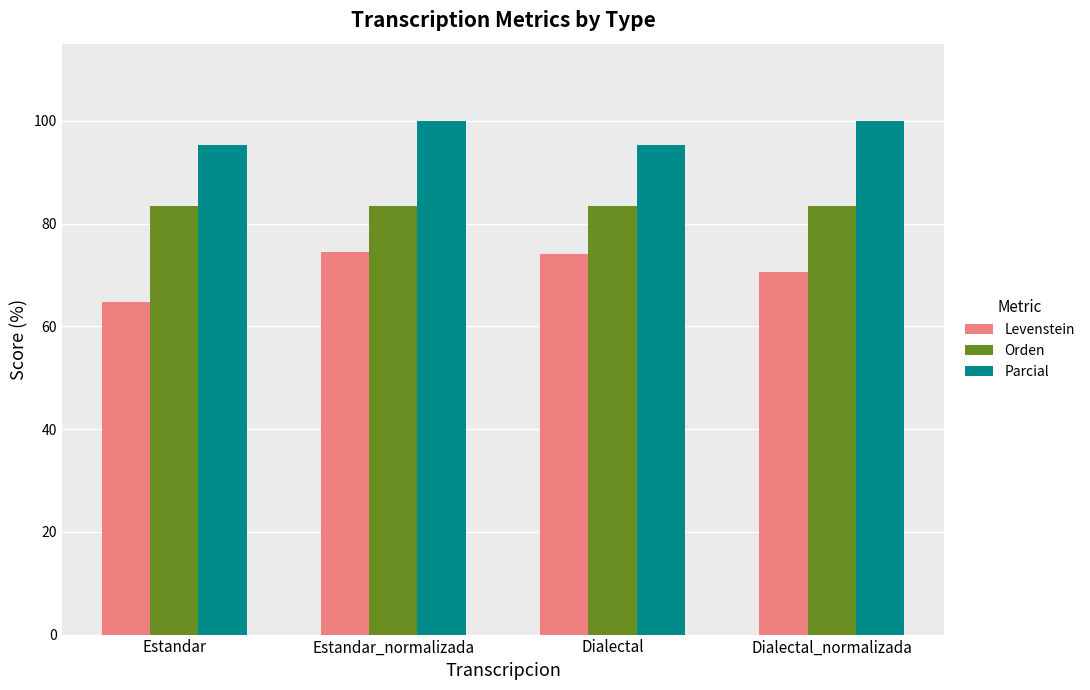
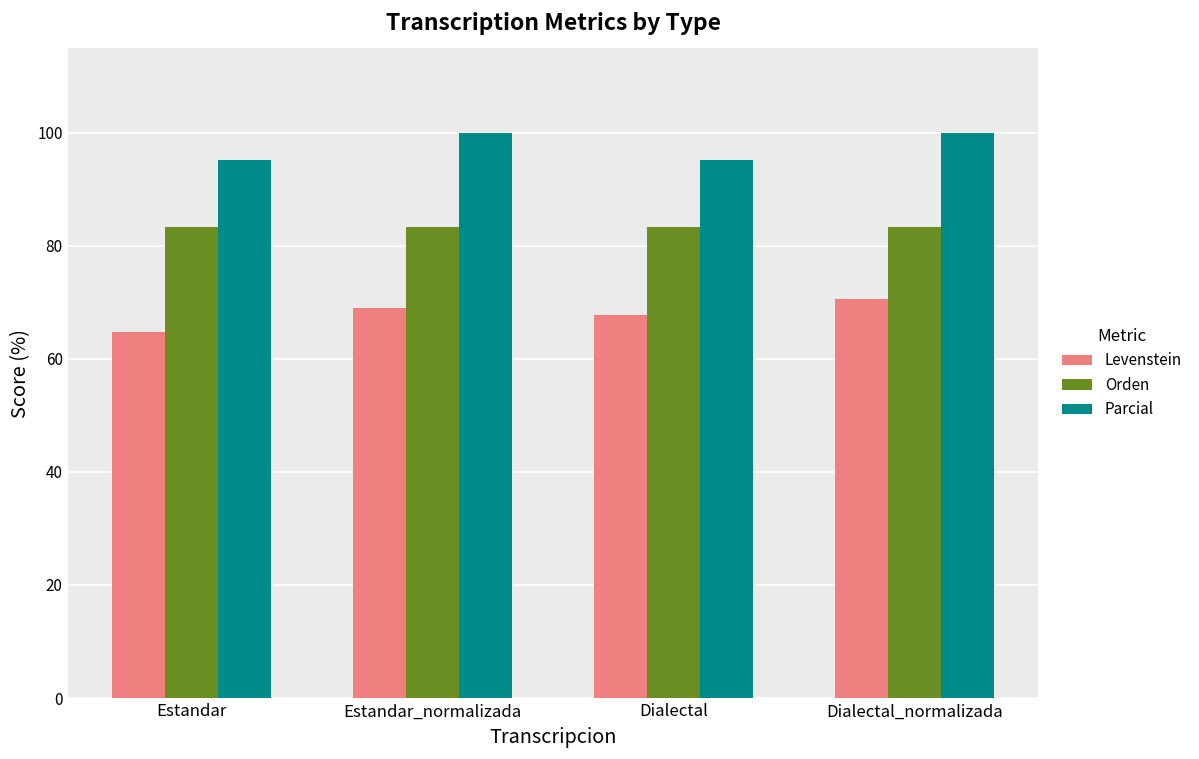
  {
    "Levenstein": {
      "Estandar": 65,
-     "Estandar_normalizada": 74,
-     "Dialectal": 74,
+     "Estandar_normalizada": 69,
+     "Dialectal": 68,
      "Dialectal_normalizada": 71
    },
    "Orden": {
      "Estandar": 83,
      "Estandar_normalizada": 83,
      "Dialectal": 83,
      "Dialectal_normalizada": 83
    },
    "Parcial": {
      "Estandar": 95,
      "Estandar_normalizada": 100,
      "Dialectal": 95,
      "Dialectal_normalizada": 100
    }
  }
